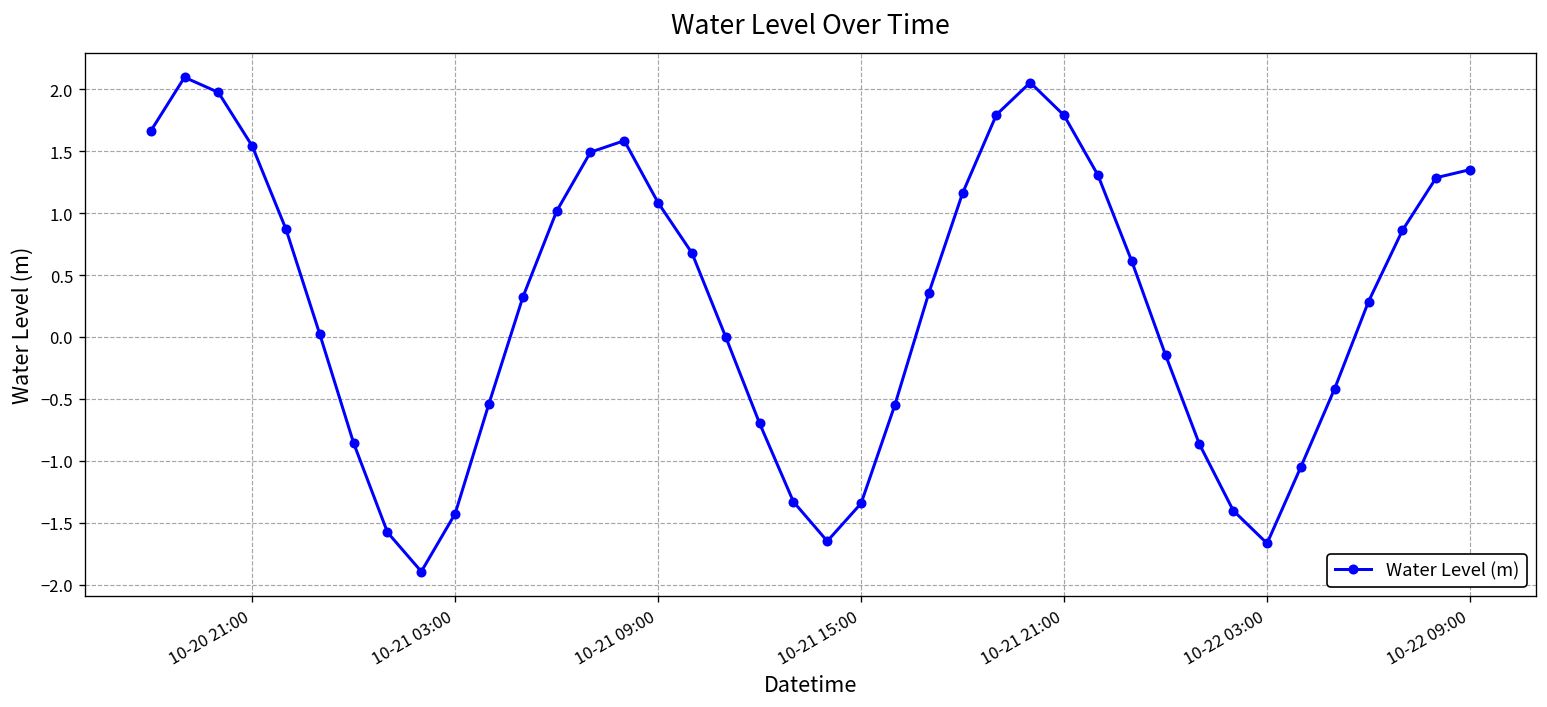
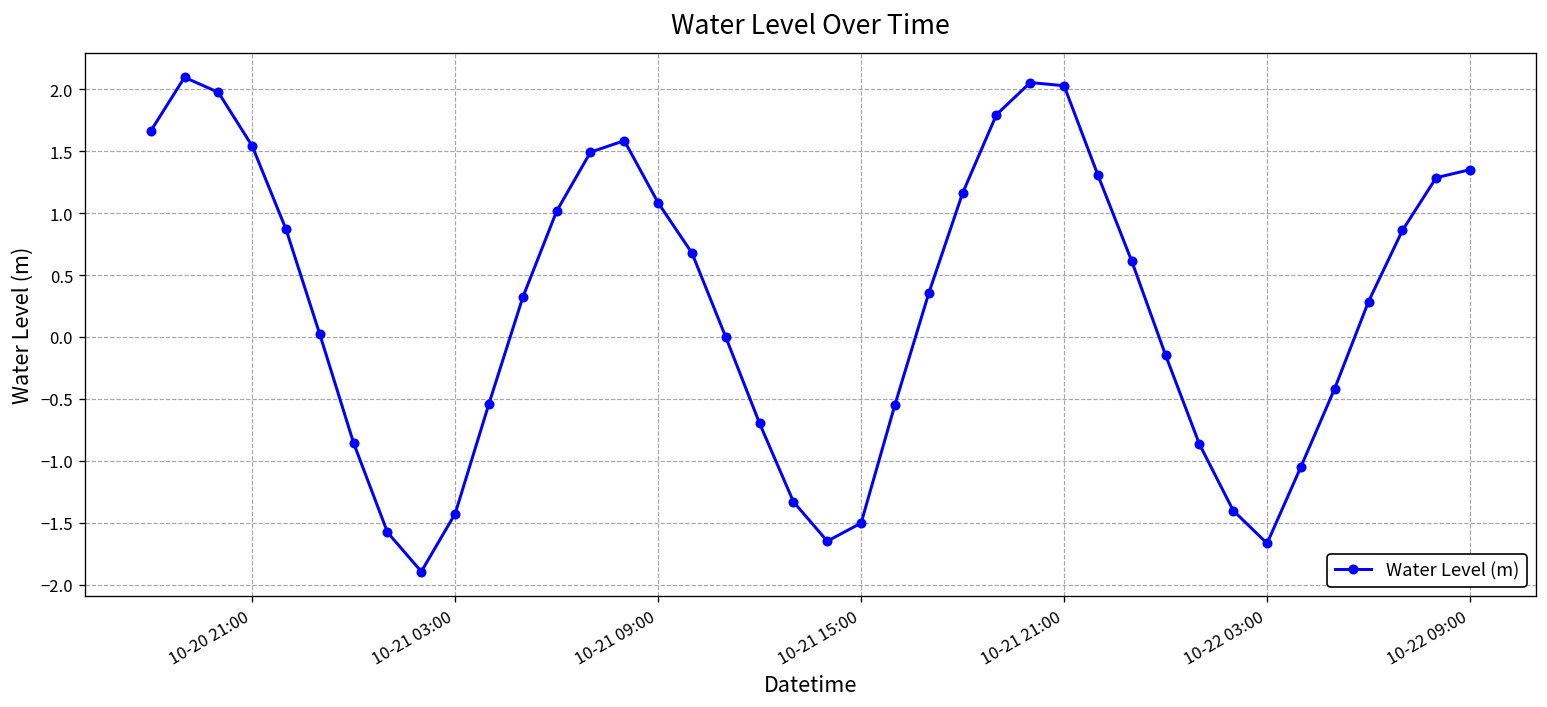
  {
    "10-20 21:00": 1.54,
    "10-21 03:00": -1.43,
    "10-21 09:00": 1.08,
-   "10-21 15:00": -1.34,
-   "10-21 21:00": 1.79,
+   "10-21 15:00": -1.50,
+   "10-21 21:00": 2.03,
    "10-22 03:00": -1.67,
    "10-22 09:00": 1.35
  }
